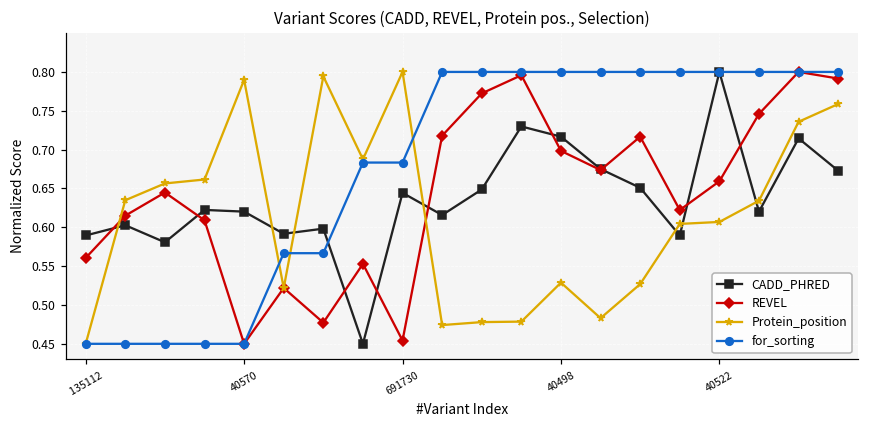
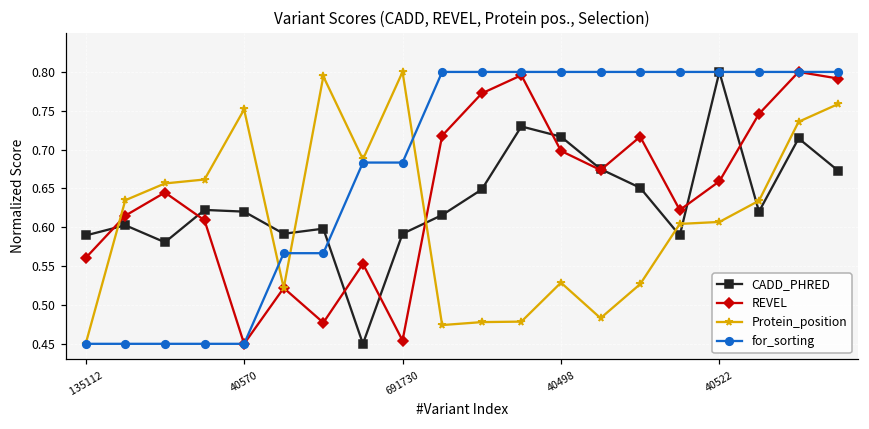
  {
    "CADD_PHRED": {
      "135112": 0.59,
      "40570": 0.62,
-     "691730": 0.64,
+     "691730": 0.59,
      "40498": 0.72
    },
    "REVEL": {
      "135112": 0.56,
      "691730": 0.45,
      "40498": 0.70,
      "40522": 0.66
    },
    "Protein_position": {
-     "40570": 0.79,
+     "40570": 0.75,
      "691730": 0.80,
      "40498": 0.53,
      "40522": 0.61
    },
    "for_sorting": {
      "691730": 0.68,
      "40498": 0.80
    }
  }
